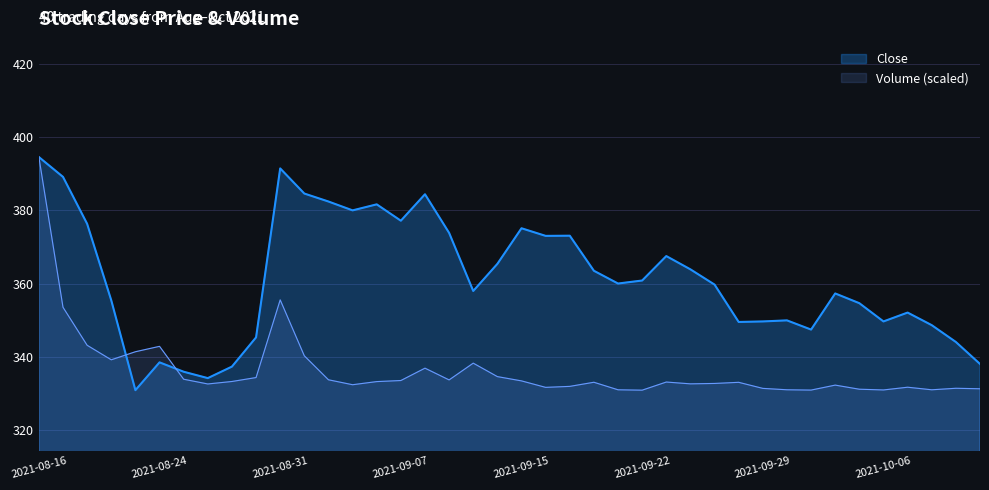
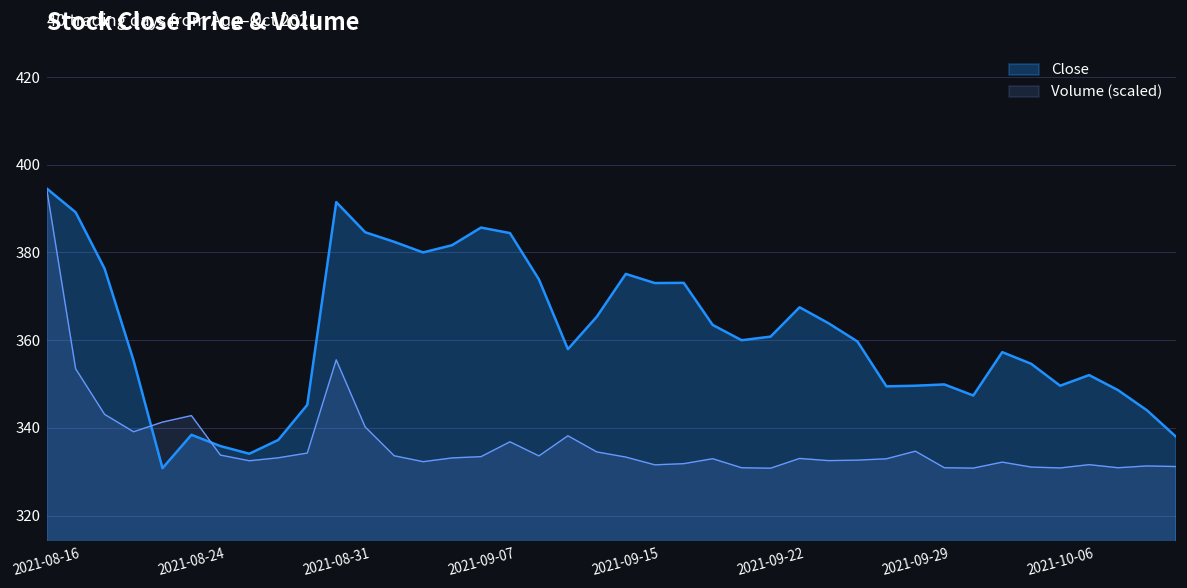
  {
    "Close": {
      "2021-08-24": 338,
      "2021-08-31": 391,
-     "2021-09-07": 377,
+     "2021-09-07": 386,
      "2021-09-15": 375,
      "2021-09-22": 361,
      "2021-09-29": 350,
      "2021-10-06": 350
    },
    "Volume (scaled)": {
      "2021-08-24": 343,
      "2021-08-31": 356,
      "2021-09-07": 333,
      "2021-09-15": 333,
      "2021-09-22": 331,
-     "2021-09-29": 331,
+     "2021-09-29": 335,
      "2021-10-06": 331
    }
  }
